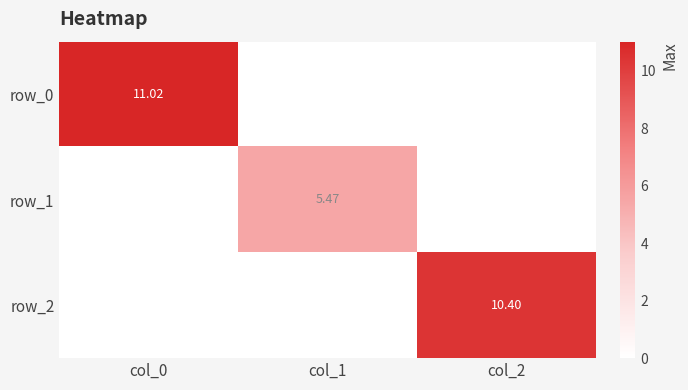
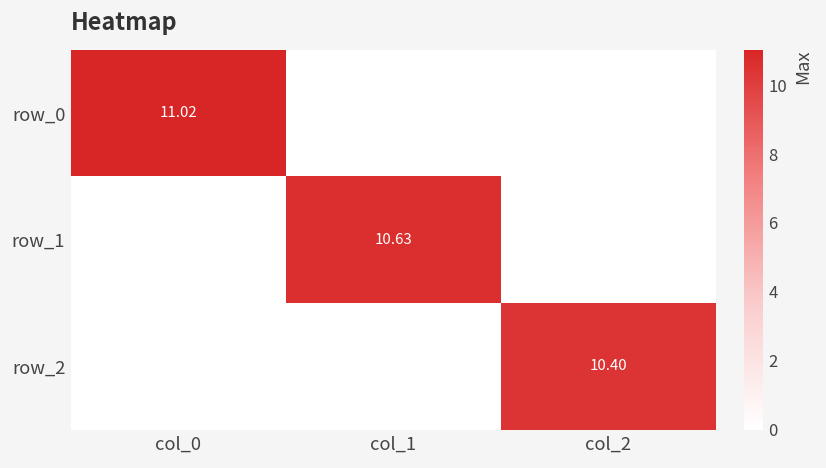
  {
    "row_0": {
      "col_0": 11.02
    },
    "row_1": {
-     "col_1": 5.47
+     "col_1": 10.63
    },
    "row_2": {
      "col_2": 10.40
    }
  }
